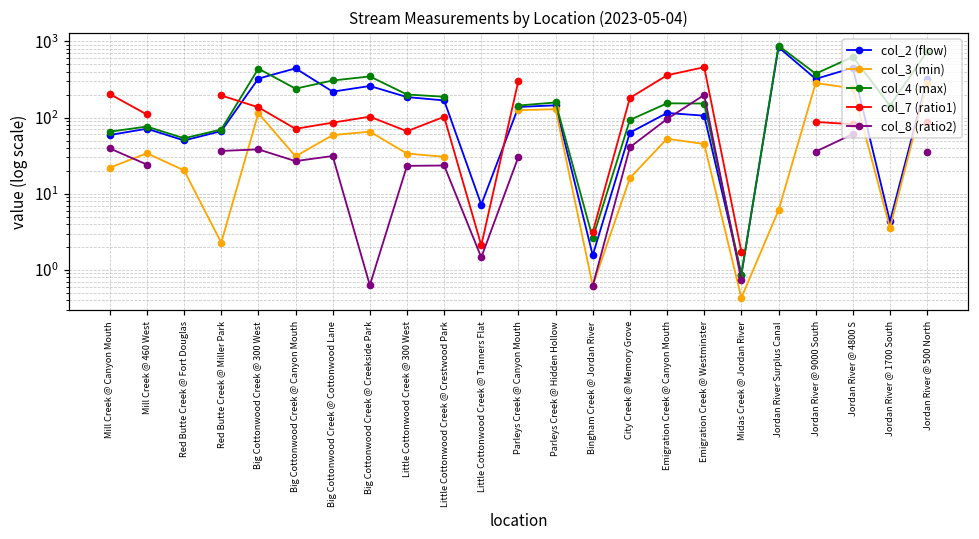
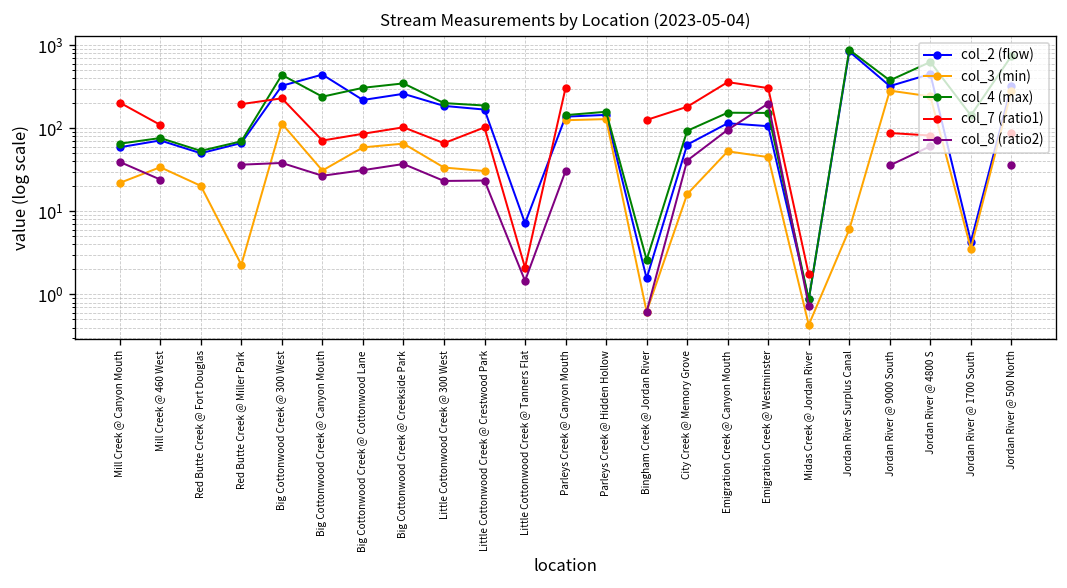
  {
    "col_2 (flow)": {
      "Mill Creek @ Canyon Mouth": 60,
      "Big Cottonwood Creek @ 300 West": 300,
      "Big Cottonwood Creek @ Canyon Mouth": 400,
      "Big Cottonwood Creek @ Cottonwood Lane": 220,
      "Big Cottonwood Creek @ Creekside Park": 260,
      "Little Cottonwood Creek @ Crestwood Park": 170,
      "Little Cottonwood Creek @ Tanners Flat": 7,
      "Bingham Creek @ Jordan River": 1.6,
      "City Creek @ Memory Grove": 60,
      "Emigration Creek @ Canyon Mouth": 120,
      "Emigration Creek @ Westminster": 110,
      "Jordan River @ 9000 South": 300,
      "Jordan River @ 1700 South": 4
    },
    "col_3 (min)": {
      "Mill Creek @ Canyon Mouth": 22,
      "Mill Creek @ 460 West": 30,
      "Red Butte Creek @ Fort Douglas": 20,
      "Red Butte Creek @ Miller Park": 2.3,
      "Big Cottonwood Creek @ 300 West": 110,
      "Big Cottonwood Creek @ Canyon Mouth": 30,
      "Big Cottonwood Creek @ Cottonwood Lane": 60,
      "Big Cottonwood Creek @ Creekside Park": 70,
      "Little Cottonwood Creek @ 300 West": 30,
      "Little Cottonwood Creek @ Crestwood Park": 30,
      "Parleys Creek @ Canyon Mouth": 130,
      "Parleys Creek @ Hidden Hollow": 130,
      "City Creek @ Memory Grove": 16,
      "Emigration Creek @ Canyon Mouth": 50,
      "Emigration Creek @ Westminster": 50,
      "Midas Creek @ Jordan River": 0.4,
      "Jordan River Surplus Canal": 6,
      "Jordan River @ 9000 South": 280,
      "Jordan River @ 1700 South": 4
    },
    "col_4 (max)": {
      "Mill Creek @ Canyon Mouth": 70,
      "Big Cottonwood Creek @ 300 West": 400,
      "Big Cottonwood Creek @ Canyon Mouth": 240,
      "Big Cottonwood Creek @ Cottonwood Lane": 300,
      "Big Cottonwood Creek @ Creekside Park": 300,
      "Little Cottonwood Creek @ Crestwood Park": 190,
      "Bingham Creek @ Jordan River": 2.6,
      "City Creek @ Memory Grove": 90,
      "Emigration Creek @ Canyon Mouth": 150,
      "Emigration Creek @ Westminster": 150,
      "Jordan River @ 9000 South": 400
    },
    "col_7 (ratio1)": {
      "Mill Creek @ Canyon Mouth": 200,
      "Mill Creek @ 460 West": 110,
      "Red Butte Creek @ Miller Park": 200,
-     "Big Cottonwood Creek @ 300 West": 140,
+     "Big Cottonwood Creek @ 300 West": 230,
      "Big Cottonwood Creek @ Canyon Mouth": 70,
      "Big Cottonwood Creek @ Cottonwood Lane": 90,
      "Big Cottonwood Creek @ Creekside Park": 100,
      "Little Cottonwood Creek @ 300 West": 70,
      "Little Cottonwood Creek @ Crestwood Park": 100,
      "Little Cottonwood Creek @ Tanners Flat": 2,
      "Parleys Creek @ Canyon Mouth": 300,
-     "Bingham Creek @ Jordan River": 3,
+     "Bingham Creek @ Jordan River": 130,
      "City Creek @ Memory Grove": 180,
      "Emigration Creek @ Canyon Mouth": 400,
-     "Emigration Creek @ Westminster": 500,
+     "Emigration Creek @ Westminster": 300,
      "Midas Creek @ Jordan River": 1.7,
      "Jordan River @ 9000 South": 90
    },
    "col_8 (ratio2)": {
      "Mill Creek @ Canyon Mouth": 40,
      "Mill Creek @ 460 West": 24,
      "Red Butte Creek @ Miller Park": 40,
      "Big Cottonwood Creek @ 300 West": 40,
      "Big Cottonwood Creek @ Canyon Mouth": 27,
      "Big Cottonwood Creek @ Cottonwood Lane": 30,
-     "Big Cottonwood Creek @ Creekside Park": 0.6,
+     "Big Cottonwood Creek @ Creekside Park": 40,
      "Little Cottonwood Creek @ 300 West": 23,
      "Little Cottonwood Creek @ Crestwood Park": 24,
      "Little Cottonwood Creek @ Tanners Flat": 1.5,
      "Parleys Creek @ Canyon Mouth": 30,
      "City Creek @ Memory Grove": 40,
      "Emigration Creek @ Canyon Mouth": 100,
      "Emigration Creek @ Westminster": 200,
      "Midas Creek @ Jordan River": 0.7,
      "Jordan River @ 9000 South": 40,
      "Jordan River @ 4800 S": 60,
      "Jordan River @ 500 North": 40
    }
  }
